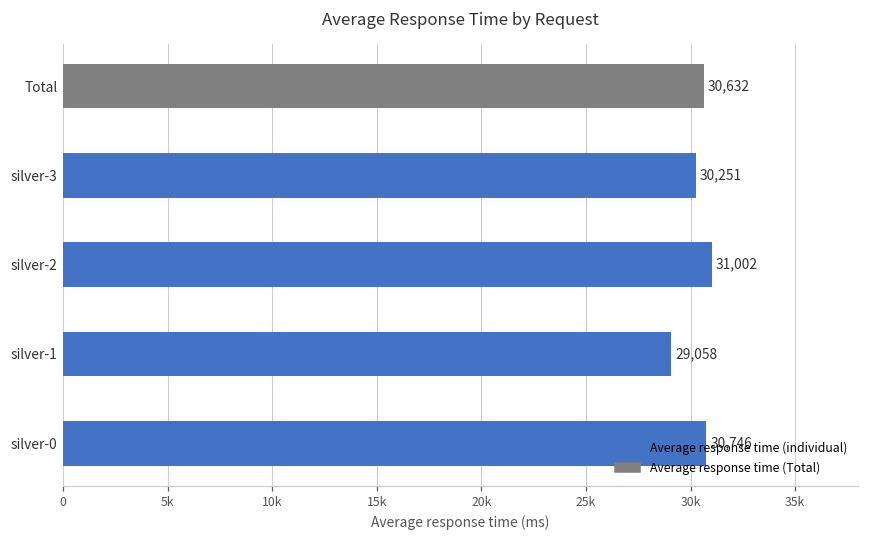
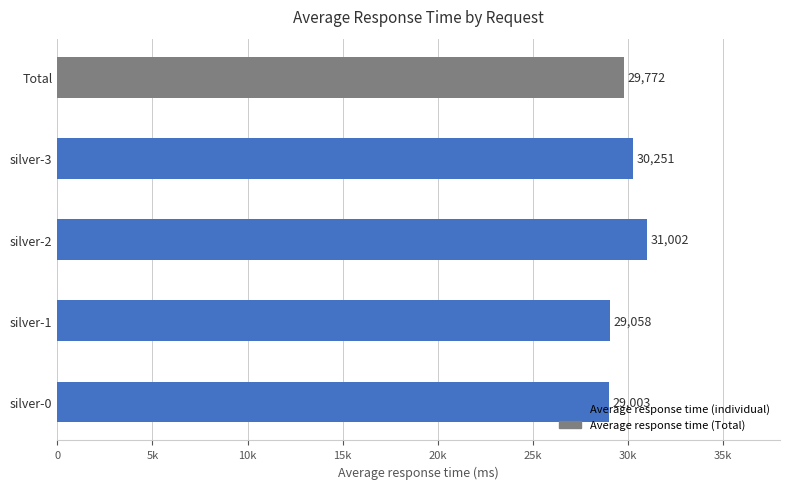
  {
-   "Total": "30,632",
+   "Total": "29,772",
    "silver-3": "30,251",
    "silver-2": "31,002",
    "silver-1": "29,058",
-   "silver-0": "30,746"
+   "silver-0": "29,003"
  }
